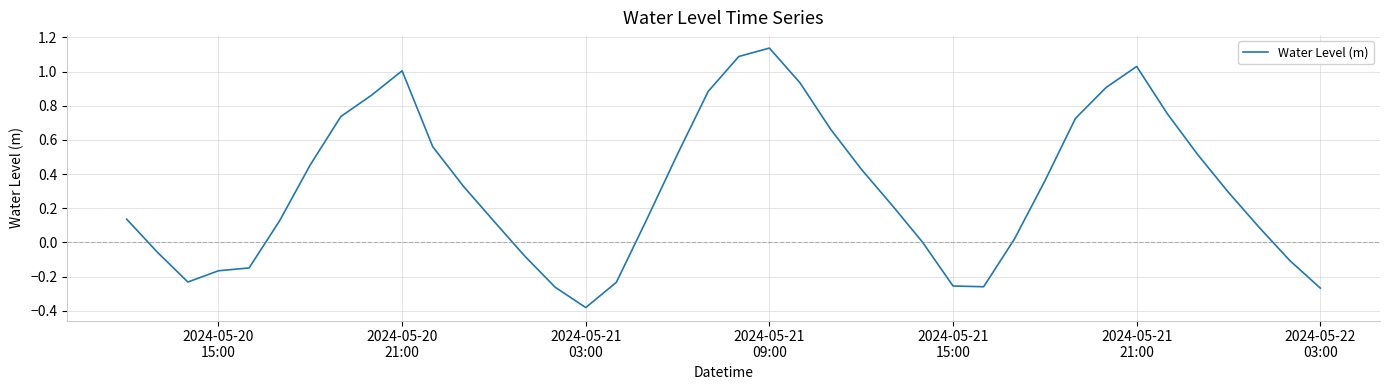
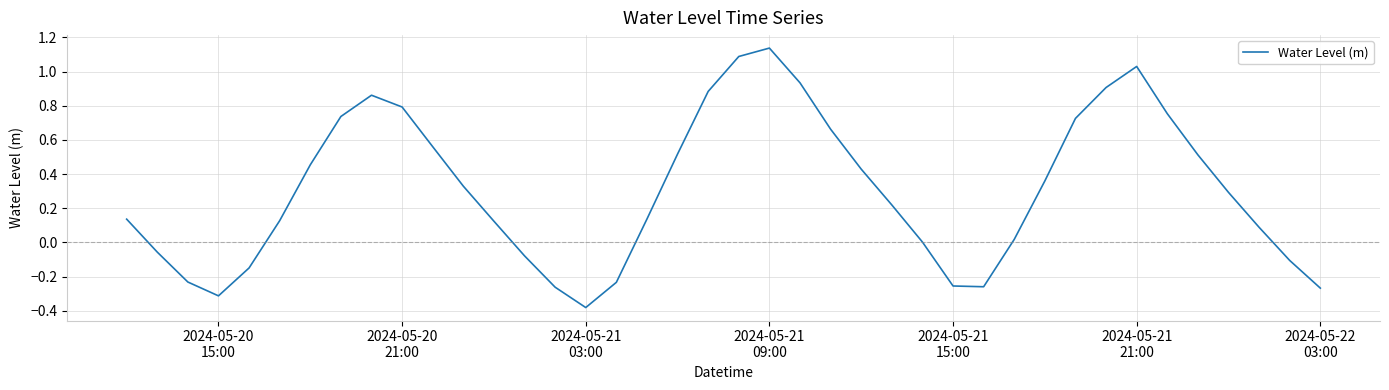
  {
-   "2024-05-20 15:00": -0.17,
-   "2024-05-20 21:00": 1.00,
+   "2024-05-20 15:00": -0.31,
+   "2024-05-20 21:00": 0.79,
    "2024-05-21 03:00": -0.38,
    "2024-05-21 09:00": 1.14,
    "2024-05-21 15:00": -0.25,
    "2024-05-21 21:00": 1.03,
    "2024-05-22 03:00": -0.27
  }
